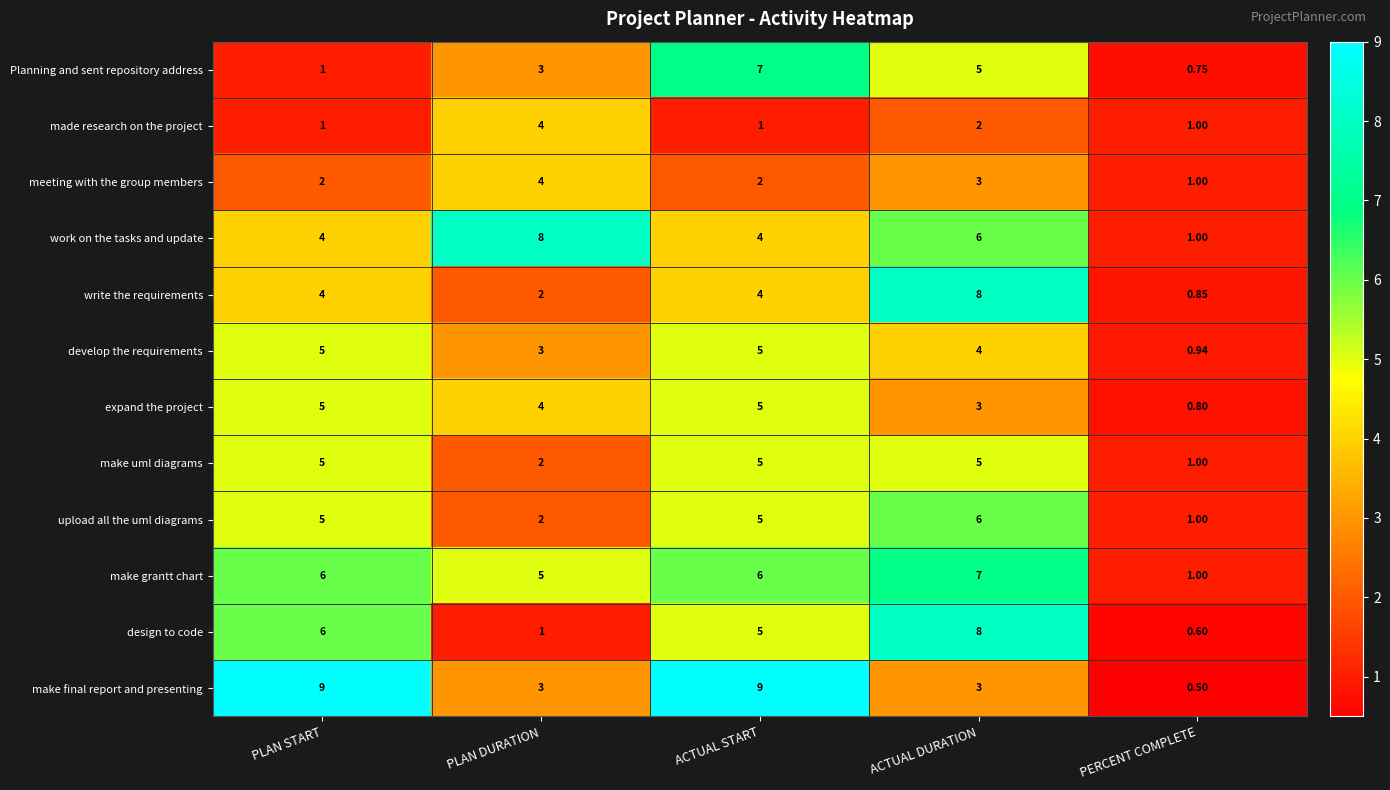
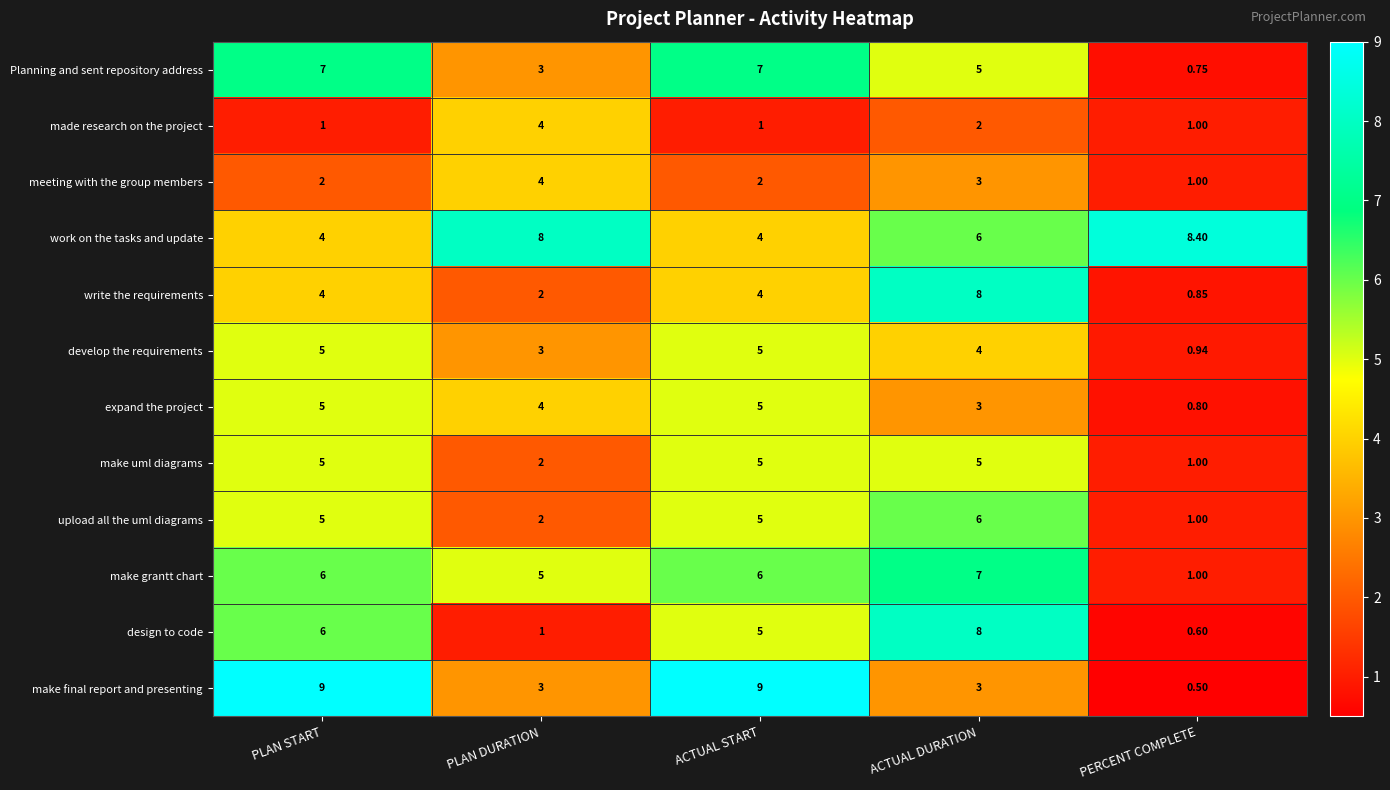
  {
    "Planning and sent repository address": {
-     "PLAN START": 1,
+     "PLAN START": 7,
      "PLAN DURATION": 3,
      "ACTUAL START": 7,
      "ACTUAL DURATION": 5,
      "PERCENT COMPLETE": 0.75
    },
    "made research on the project": {
      "PLAN START": 1,
      "PLAN DURATION": 4,
      "ACTUAL START": 1,
      "ACTUAL DURATION": 2,
      "PERCENT COMPLETE": 1.00
    },
    "meeting with the group members": {
      "PLAN START": 2,
      "PLAN DURATION": 4,
      "ACTUAL START": 2,
      "ACTUAL DURATION": 3,
      "PERCENT COMPLETE": 1.00
    },
    "work on the tasks and update": {
      "PLAN START": 4,
      "PLAN DURATION": 8,
      "ACTUAL START": 4,
      "ACTUAL DURATION": 6,
-     "PERCENT COMPLETE": 1.00
+     "PERCENT COMPLETE": 8.40
    },
    "write the requirements": {
      "PLAN START": 4,
      "PLAN DURATION": 2,
      "ACTUAL START": 4,
      "ACTUAL DURATION": 8,
      "PERCENT COMPLETE": 0.85
    },
    "develop the requirements": {
      "PLAN START": 5,
      "PLAN DURATION": 3,
      "ACTUAL START": 5,
      "ACTUAL DURATION": 4,
      "PERCENT COMPLETE": 0.94
    },
    "expand the project": {
      "PLAN START": 5,
      "PLAN DURATION": 4,
      "ACTUAL START": 5,
      "ACTUAL DURATION": 3,
      "PERCENT COMPLETE": 0.80
    },
    "make uml diagrams": {
      "PLAN START": 5,
      "PLAN DURATION": 2,
      "ACTUAL START": 5,
      "ACTUAL DURATION": 5,
      "PERCENT COMPLETE": 1.00
    },
    "upload all the uml diagrams": {
      "PLAN START": 5,
      "PLAN DURATION": 2,
      "ACTUAL START": 5,
      "ACTUAL DURATION": 6,
      "PERCENT COMPLETE": 1.00
    },
    "make grantt chart": {
      "PLAN START": 6,
      "PLAN DURATION": 5,
      "ACTUAL START": 6,
      "ACTUAL DURATION": 7,
      "PERCENT COMPLETE": 1.00
    },
    "design to code": {
      "PLAN START": 6,
      "PLAN DURATION": 1,
      "ACTUAL START": 5,
      "ACTUAL DURATION": 8,
      "PERCENT COMPLETE": 0.60
    },
    "make final report and presenting": {
      "PLAN START": 9,
      "PLAN DURATION": 3,
      "ACTUAL START": 9,
      "ACTUAL DURATION": 3,
      "PERCENT COMPLETE": 0.50
    }
  }
